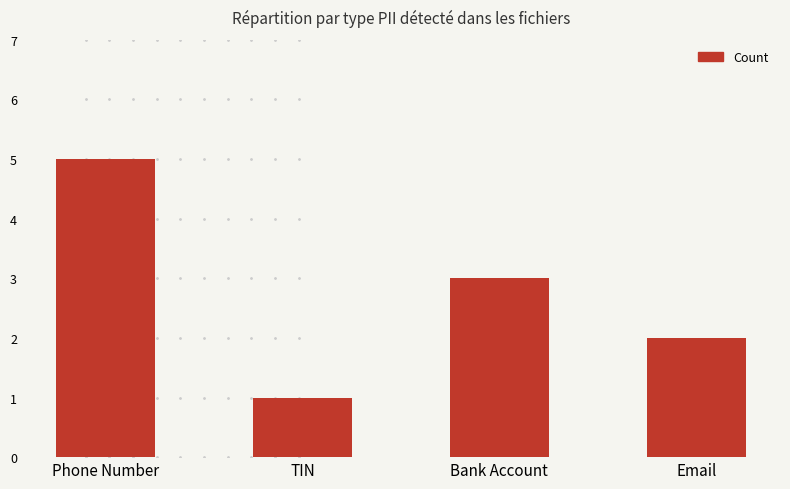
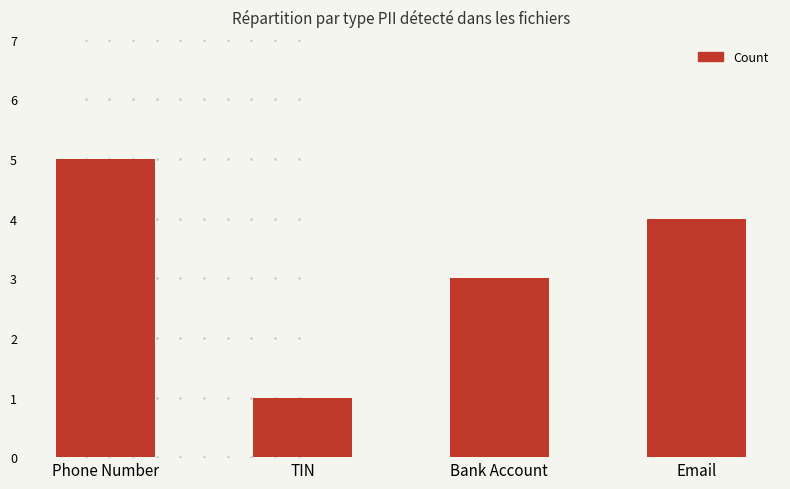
  {
    "Count": {
      "Phone Number": 5,
      "TIN": 1,
      "Bank Account": 3,
-     "Email": 2
+     "Email": 4
    }
  }
